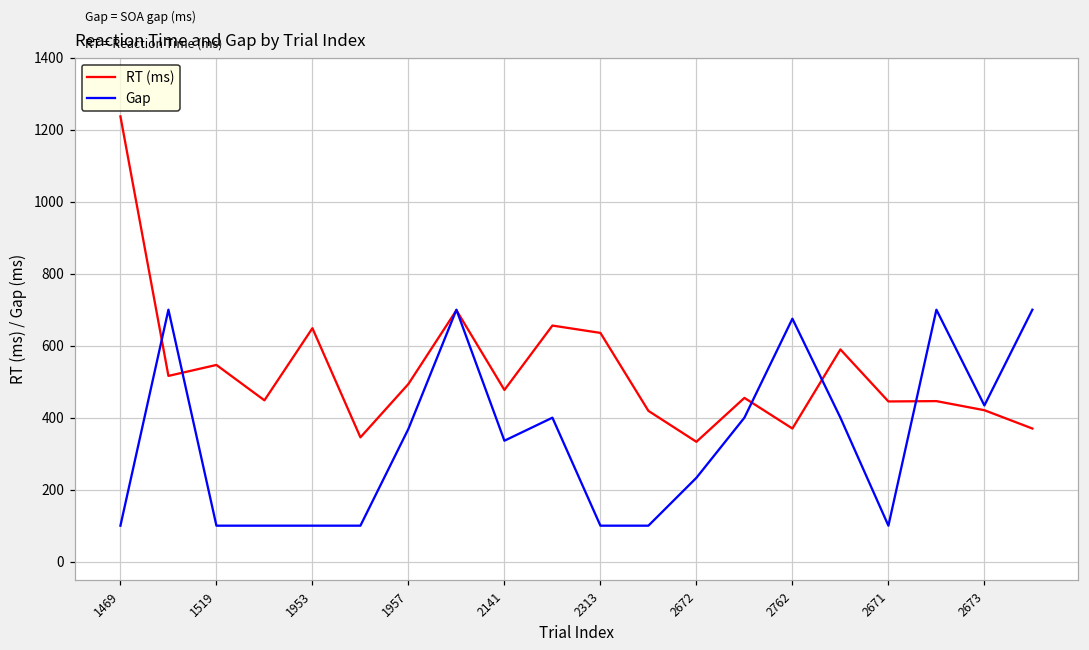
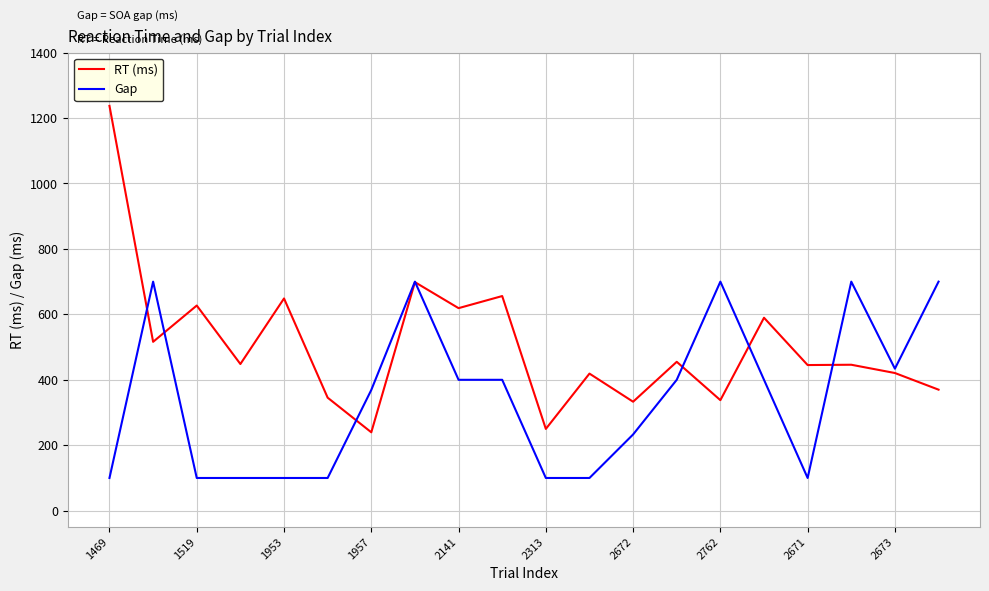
  {
    "RT (ms)": {
      "1469": 1240,
-     "1519": 550,
+     "1519": 630,
      "1953": 650,
-     "1957": 490,
-     "2141": 480,
-     "2313": 640,
+     "1957": 240,
+     "2141": 620,
+     "2313": 250,
      "2672": 330,
-     "2762": 370,
+     "2762": 340,
      "2671": 450,
      "2673": 420
    },
    "Gap": {
      "1469": 100,
      "1519": 100,
      "1953": 100,
      "1957": 370,
-     "2141": 340,
+     "2141": 400,
      "2313": 100,
      "2672": 230,
-     "2762": 680,
+     "2762": 700,
      "2671": 100,
      "2673": 430
    }
  }
